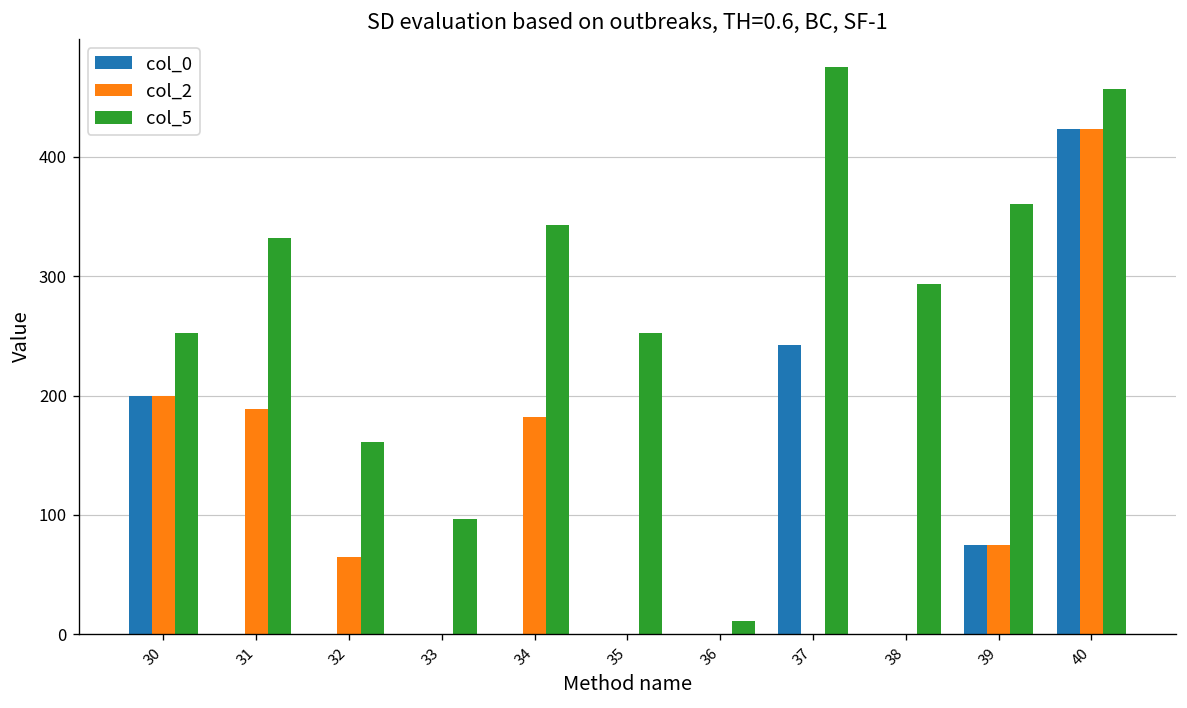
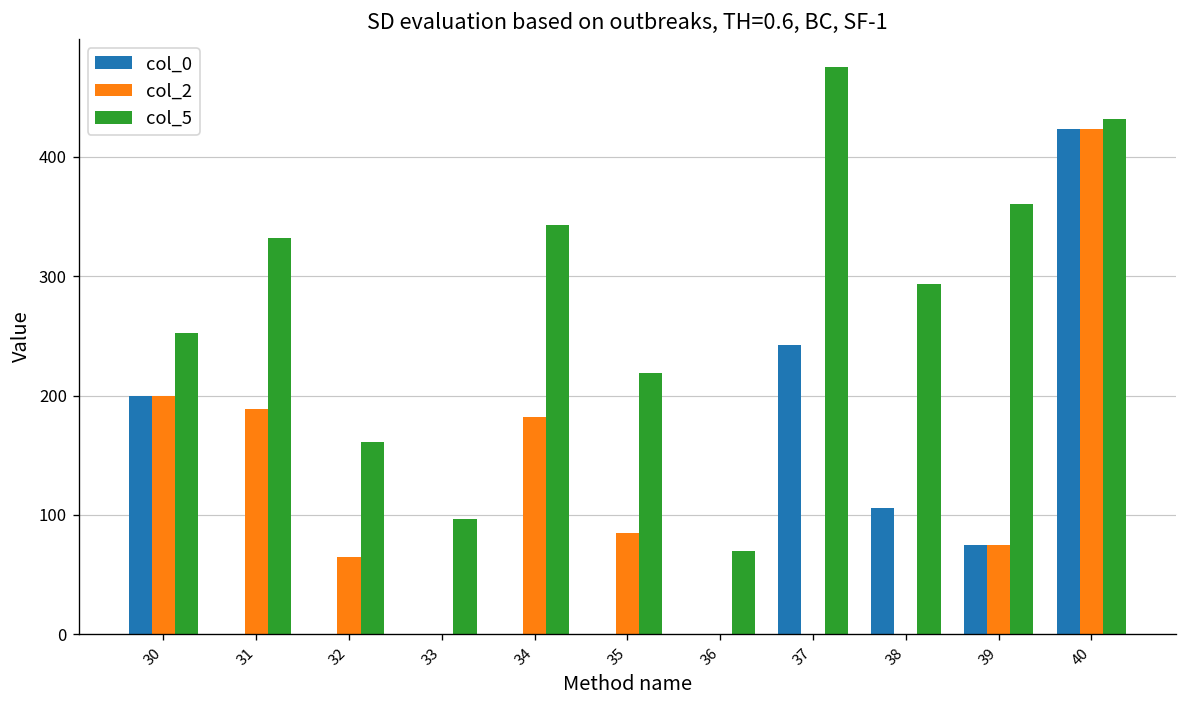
  {
    "col_0": {
      "30": 200,
      "31": 0,
      "32": 0,
      "33": 0,
      "34": 0,
      "35": 0,
      "36": 0,
      "37": 240,
-     "38": 0,
+     "38": 110,
      "39": 80,
      "40": 420
    },
    "col_2": {
      "30": 200,
      "31": 190,
      "32": 70,
      "33": 0,
      "34": 180,
-     "35": 0,
+     "35": 90,
      "36": 0,
      "37": 0,
      "38": 0,
      "39": 80,
      "40": 420
    },
    "col_5": {
      "30": 250,
      "31": 330,
      "32": 160,
      "33": 100,
      "34": 340,
-     "35": 250,
-     "36": 10,
+     "35": 220,
+     "36": 70,
      "37": 480,
      "38": 290,
      "39": 360,
-     "40": 460
+     "40": 430
    }
  }
